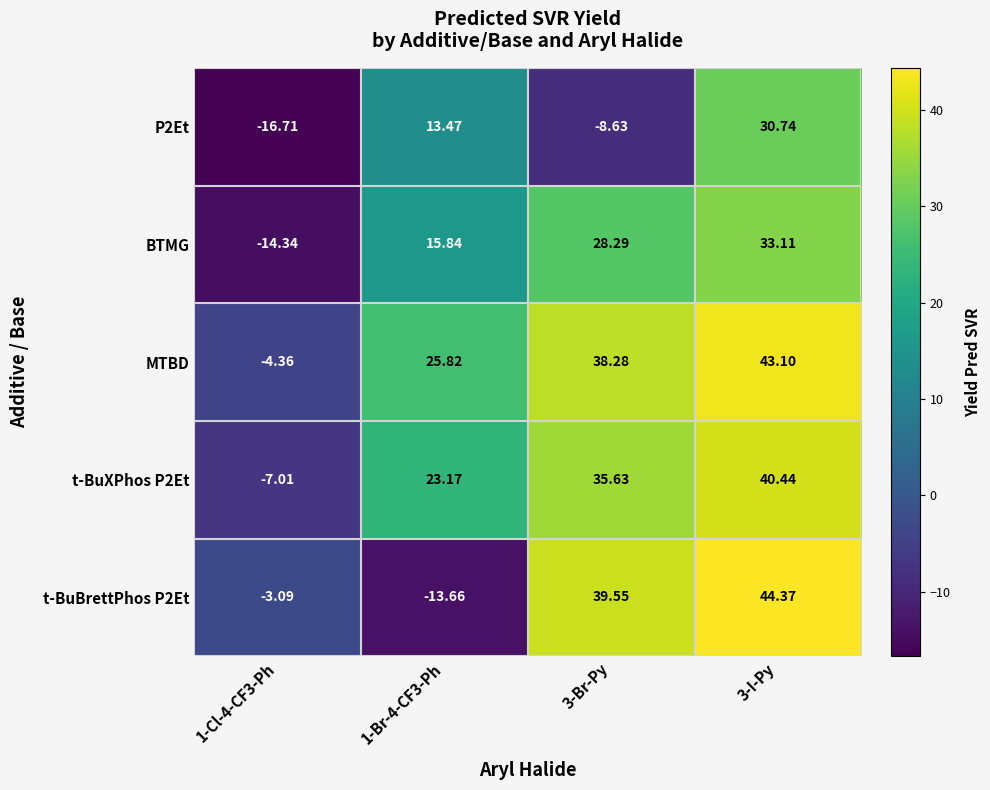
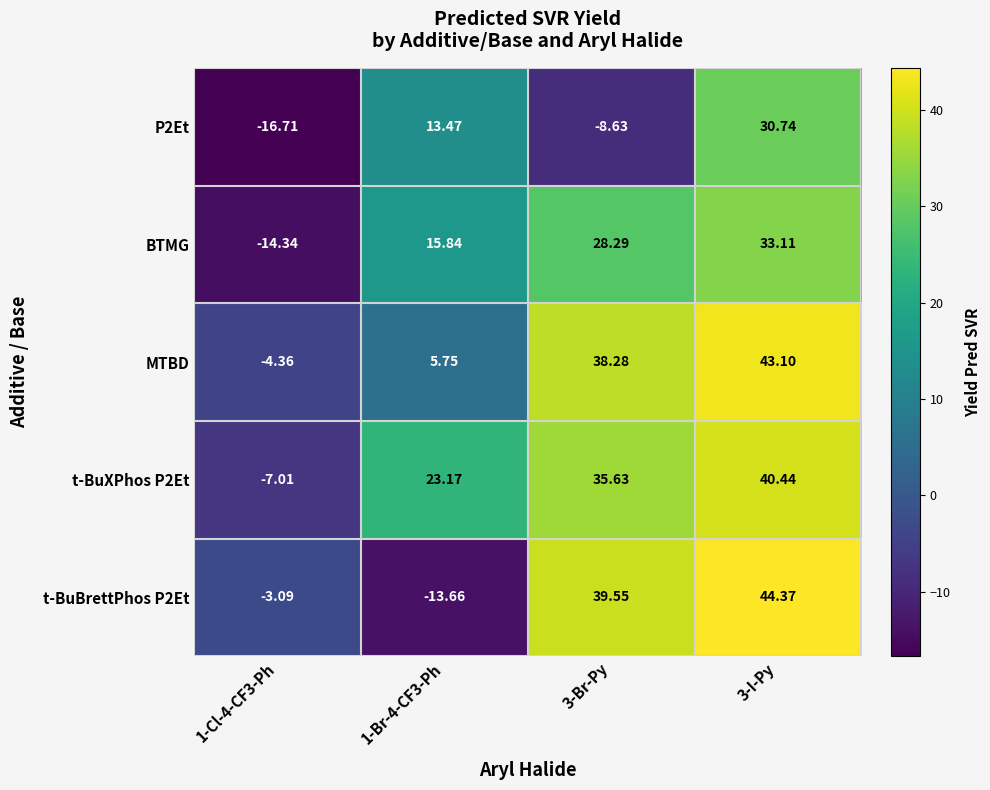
  {
    "P2Et": {
      "1-Cl-4-CF3-Ph": -16.71,
      "1-Br-4-CF3-Ph": 13.47,
      "3-Br-Py": -8.63,
      "3-I-Py": 30.74
    },
    "BTMG": {
      "1-Cl-4-CF3-Ph": -14.34,
      "1-Br-4-CF3-Ph": 15.84,
      "3-Br-Py": 28.29,
      "3-I-Py": 33.11
    },
    "MTBD": {
      "1-Cl-4-CF3-Ph": -4.36,
-     "1-Br-4-CF3-Ph": 25.82,
+     "1-Br-4-CF3-Ph": 5.75,
      "3-Br-Py": 38.28,
      "3-I-Py": 43.10
    },
    "t-BuXPhos P2Et": {
      "1-Cl-4-CF3-Ph": -7.01,
      "1-Br-4-CF3-Ph": 23.17,
      "3-Br-Py": 35.63,
      "3-I-Py": 40.44
    },
    "t-BuBrettPhos P2Et": {
      "1-Cl-4-CF3-Ph": -3.09,
      "1-Br-4-CF3-Ph": -13.66,
      "3-Br-Py": 39.55,
      "3-I-Py": 44.37
    }
  }
